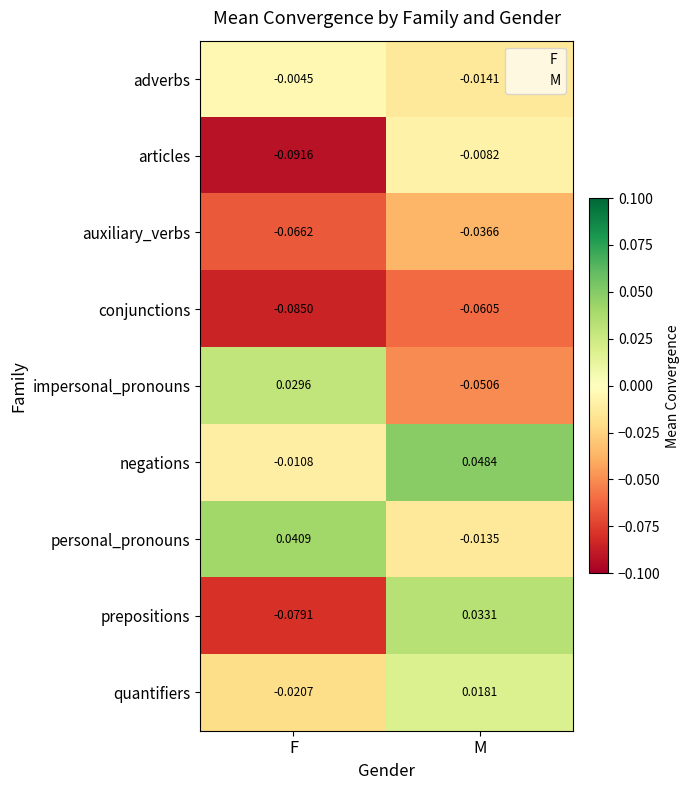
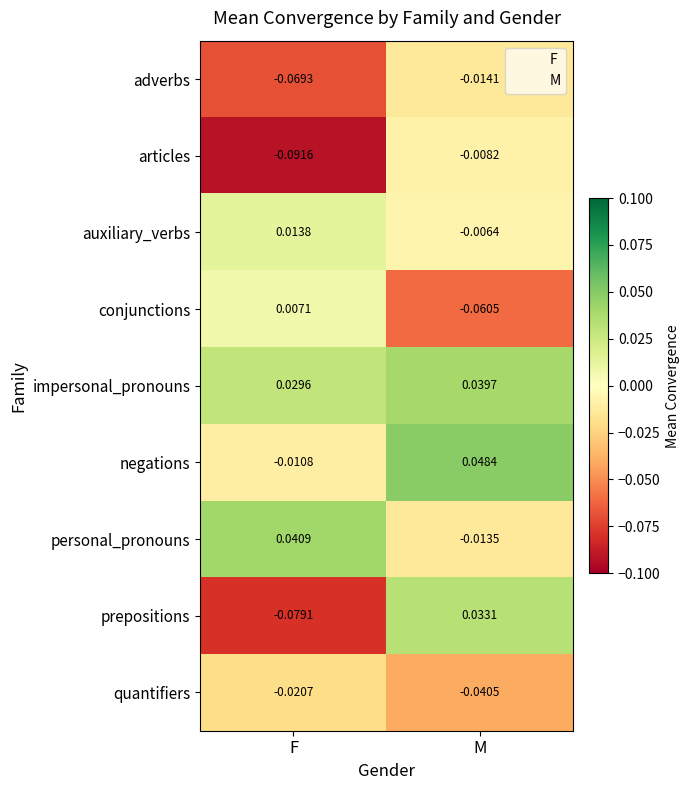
  {
    "adverbs": {
-     "F": -0.0045,
+     "F": -0.0693,
      "M": -0.0141
    },
    "articles": {
      "F": -0.0916,
      "M": -0.0082
    },
    "auxiliary_verbs": {
-     "F": -0.0662,
-     "M": -0.0366
+     "F": 0.0138,
+     "M": -0.0064
    },
    "conjunctions": {
-     "F": -0.0850,
+     "F": 0.0071,
      "M": -0.0605
    },
    "impersonal_pronouns": {
      "F": 0.0296,
-     "M": -0.0506
+     "M": 0.0397
    },
    "negations": {
      "F": -0.0108,
      "M": 0.0484
    },
    "personal_pronouns": {
      "F": 0.0409,
      "M": -0.0135
    },
    "prepositions": {
      "F": -0.0791,
      "M": 0.0331
    },
    "quantifiers": {
      "F": -0.0207,
-     "M": 0.0181
+     "M": -0.0405
    }
  }
